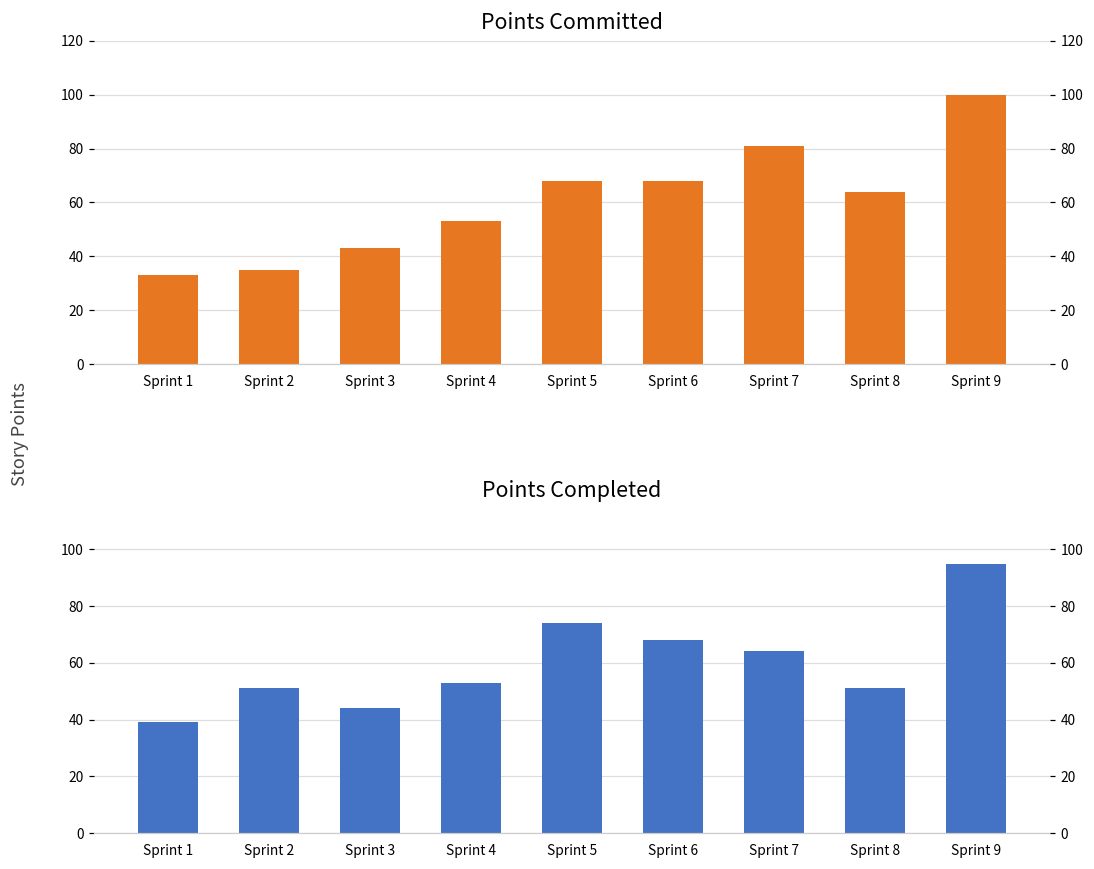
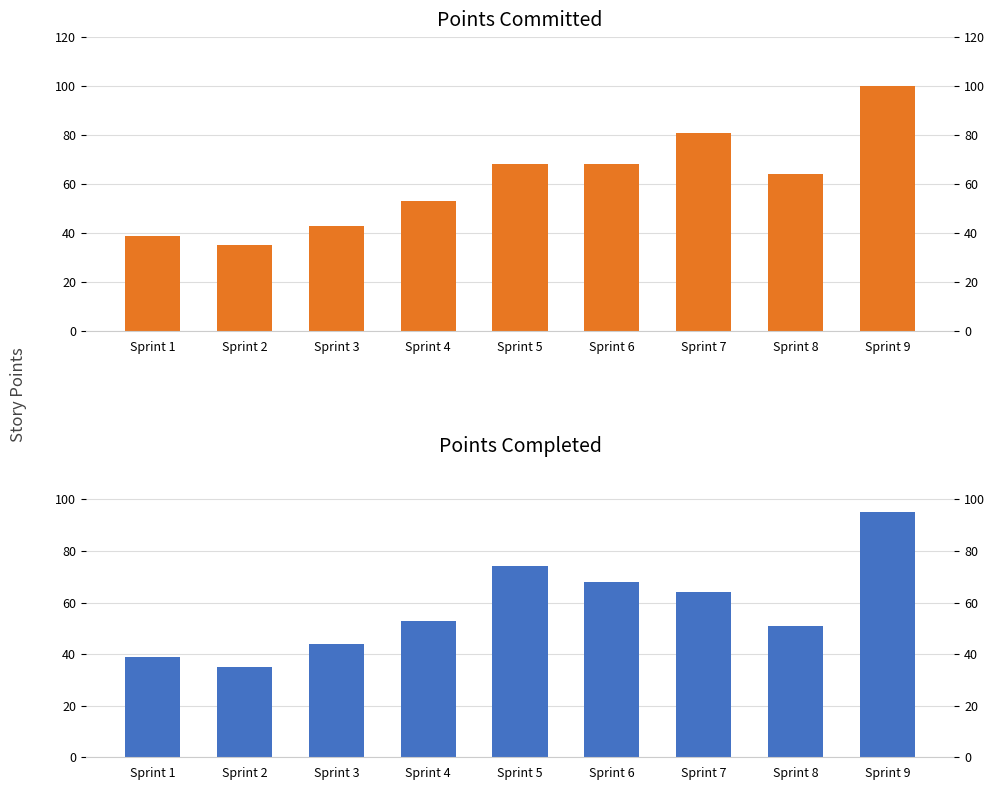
  {
    "Points Committed": {
-     "Sprint 1": 33,
+     "Sprint 1": 39,
      "Sprint 2": 35,
      "Sprint 3": 43,
      "Sprint 4": 53,
      "Sprint 5": 68,
      "Sprint 6": 68,
      "Sprint 7": 81,
      "Sprint 8": 64,
      "Sprint 9": 100
    },
    "Points Completed": {
      "Sprint 1": 39,
-     "Sprint 2": 51,
+     "Sprint 2": 35,
      "Sprint 3": 44,
      "Sprint 4": 53,
      "Sprint 5": 74,
      "Sprint 6": 68,
      "Sprint 7": 64,
      "Sprint 8": 51,
      "Sprint 9": 95
    }
  }
